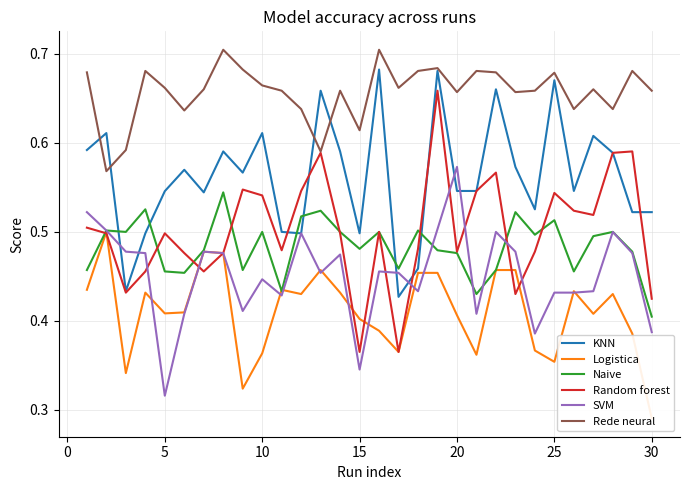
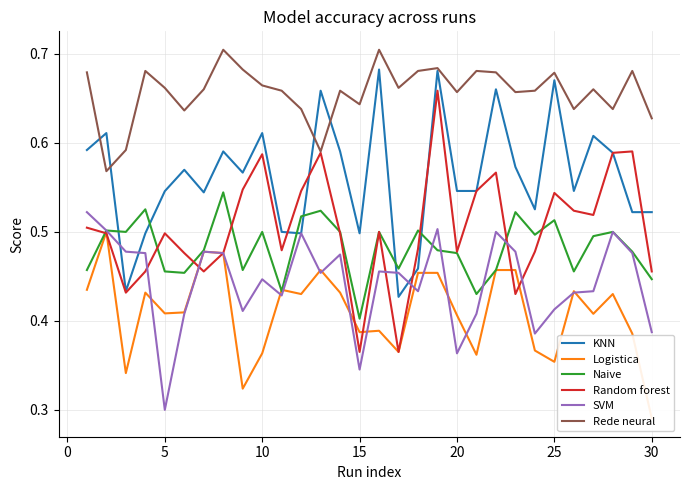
  {
    "KNN": {
      "5": 0.55,
      "10": 0.61,
      "15": 0.50,
      "20": 0.55,
      "25": 0.67,
      "30": 0.52
    },
    "Logistica": {
      "5": 0.41,
      "10": 0.36,
-     "15": 0.40,
+     "15": 0.39,
      "20": 0.41,
      "25": 0.35
    },
    "Naive": {
      "5": 0.46,
      "10": 0.50,
-     "15": 0.48,
+     "15": 0.40,
      "25": 0.51,
-     "30": 0.40
+     "30": 0.45
    },
    "Random forest": {
      "5": 0.50,
-     "10": 0.54,
+     "10": 0.59,
      "15": 0.37,
      "25": 0.54,
-     "30": 0.42
+     "30": 0.46
    },
    "SVM": {
-     "5": 0.32,
+     "5": 0.30,
      "10": 0.45,
      "15": 0.35,
-     "20": 0.57,
-     "25": 0.43,
+     "20": 0.36,
+     "25": 0.41,
      "30": 0.39
    },
    "Rede neural": {
      "5": 0.66,
      "10": 0.66,
-     "15": 0.61,
+     "15": 0.64,
      "20": 0.66,
      "25": 0.68,
-     "30": 0.66
+     "30": 0.63
    }
  }
